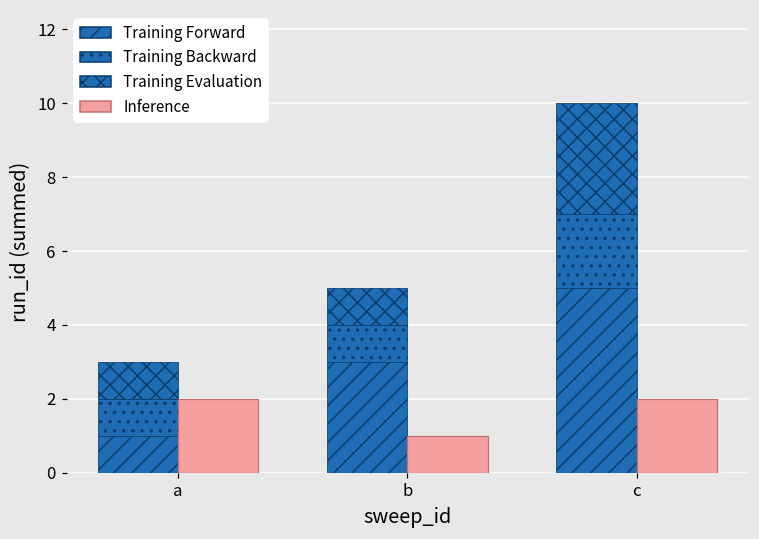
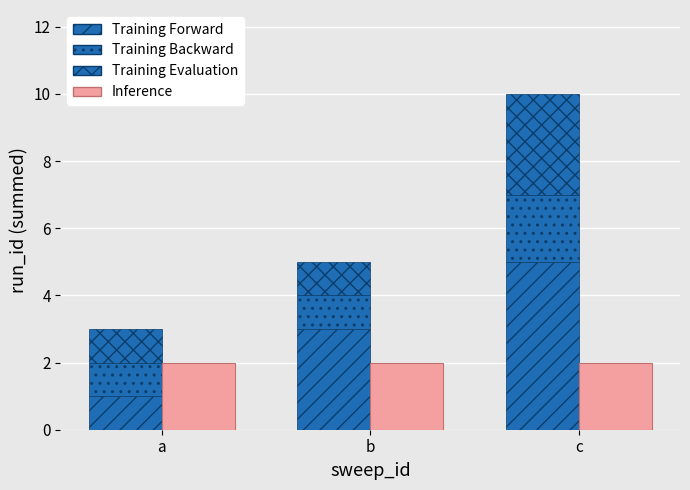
  {
    "Inference": {
      "a": 2,
-     "b": 1,
+     "b": 2,
      "c": 2
    }
  }
